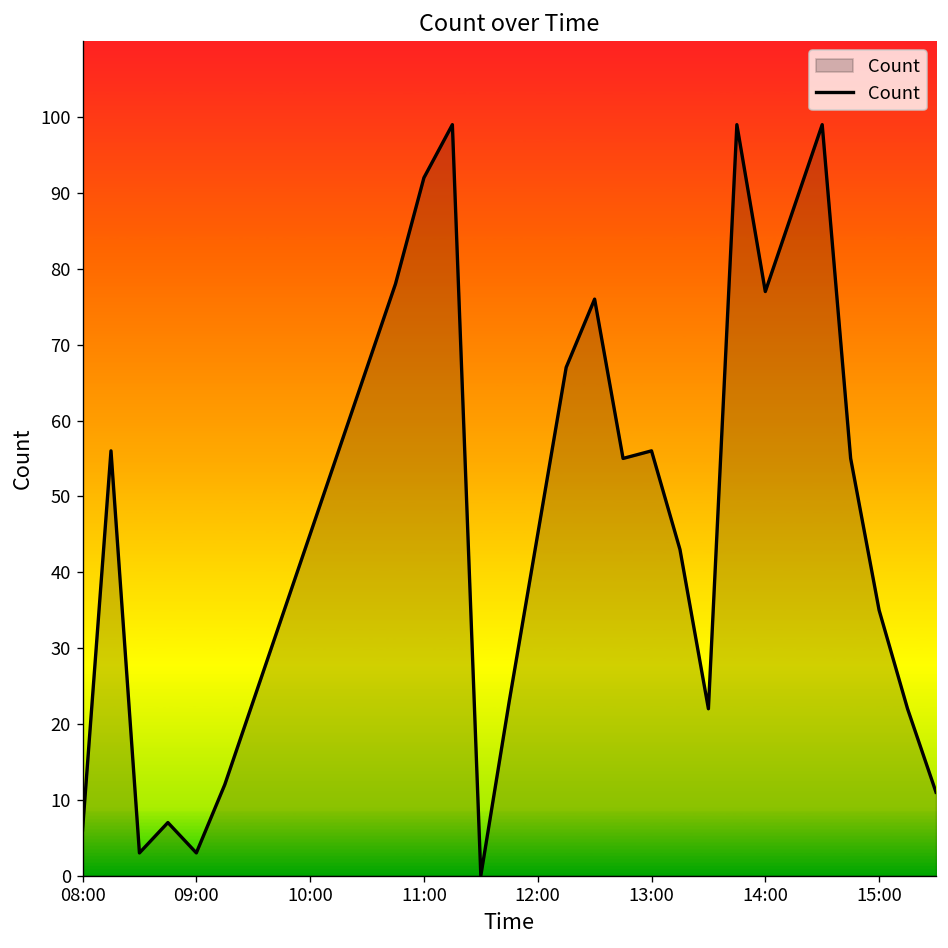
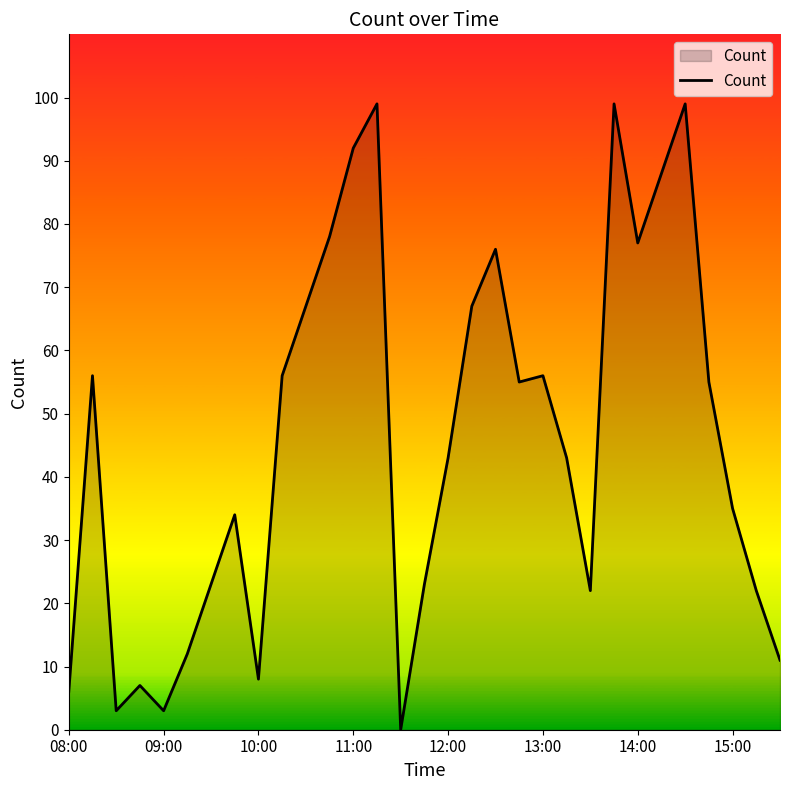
  {
    "08:00": 6,
    "09:00": 3,
-   "10:00": 45,
+   "10:00": 8,
    "11:00": 92,
-   "12:00": 45,
+   "12:00": 43,
    "13:00": 56,
    "14:00": 77,
    "15:00": 35
  }
